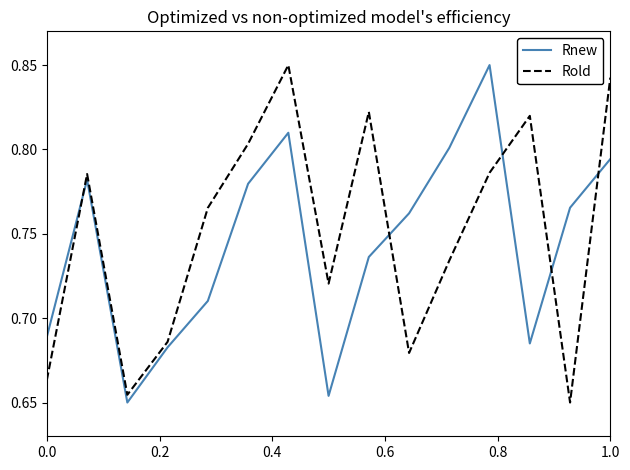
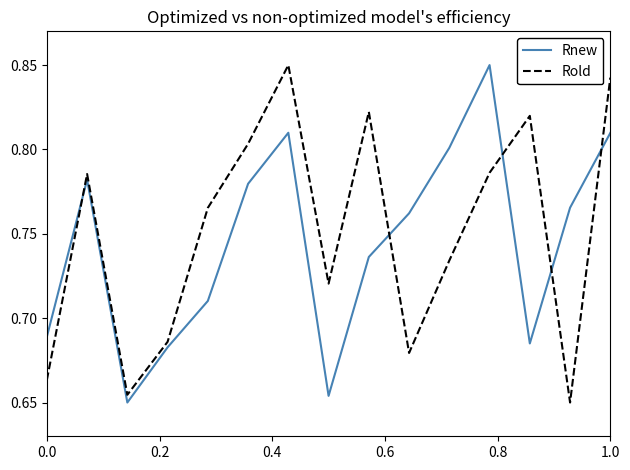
  {
    "Rnew": {
      "0.0": 0.689,
-     "1.0": 0.794
+     "1.0": 0.810
    },
    "Rold": {
      "0.0": 0.663,
      "1.0": 0.843
    }
  }
